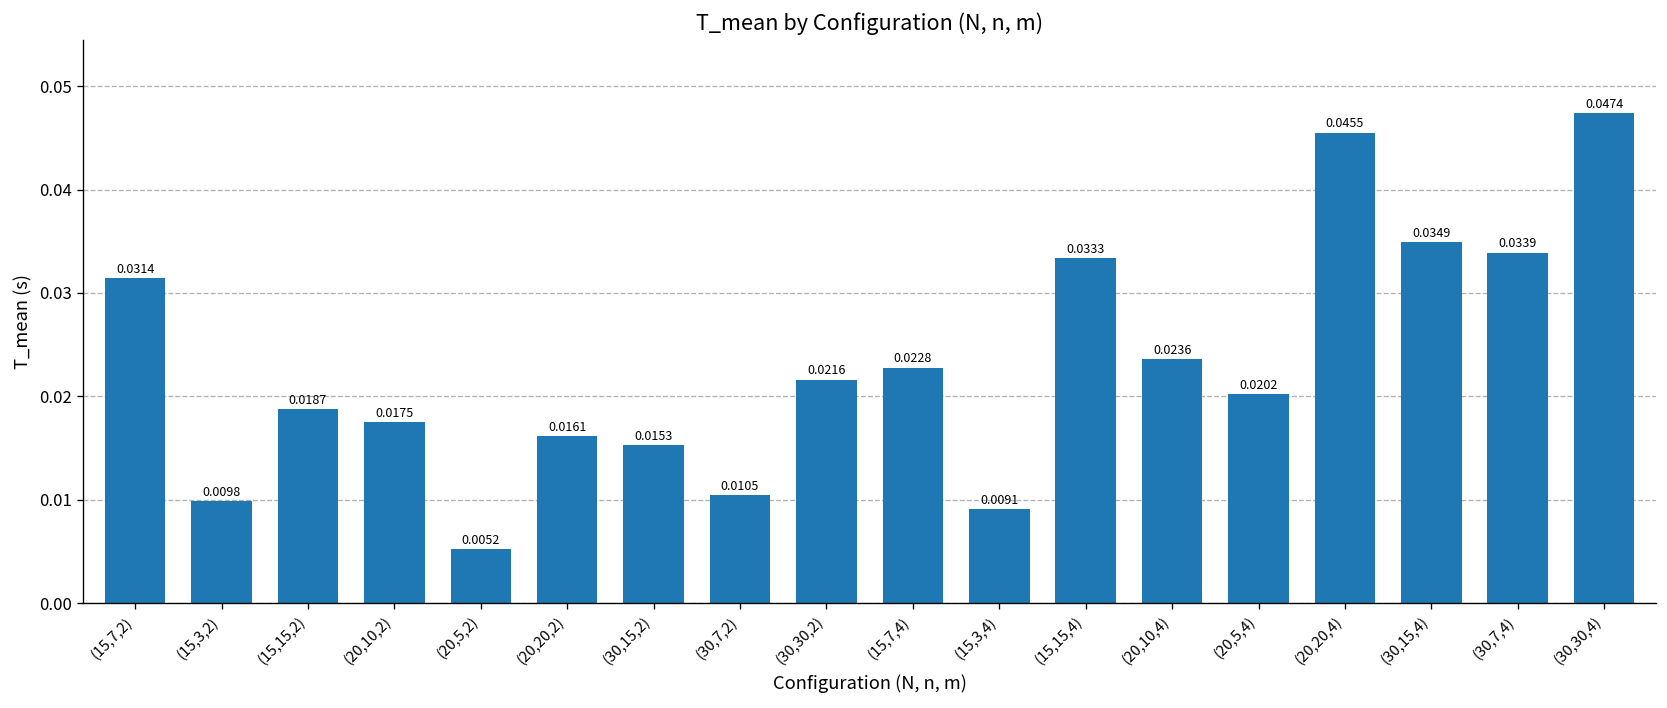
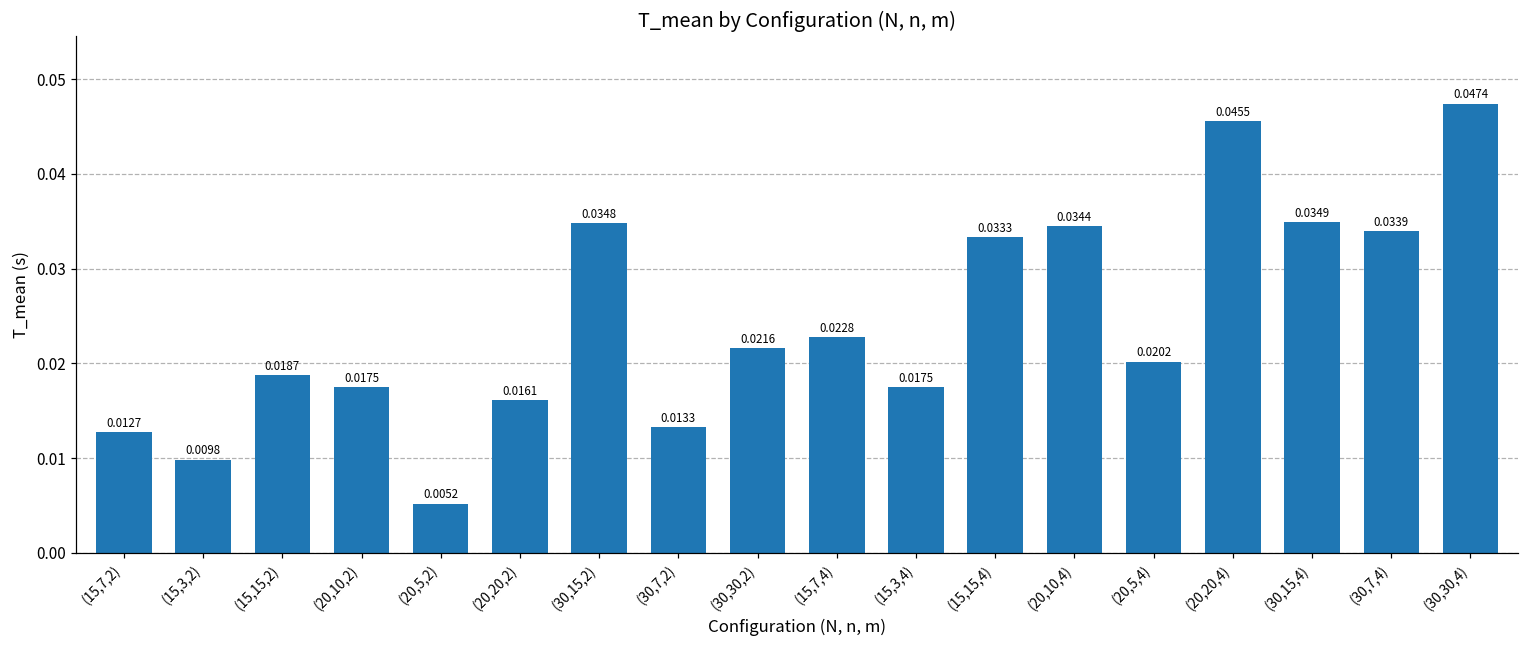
  {
-   "(15,7,2)": 0.0314,
+   "(15,7,2)": 0.0127,
    "(15,3,2)": 0.0098,
    "(15,15,2)": 0.0187,
    "(20,10,2)": 0.0175,
    "(20,5,2)": 0.0052,
    "(20,20,2)": 0.0161,
-   "(30,15,2)": 0.0153,
-   "(30,7,2)": 0.0105,
+   "(30,15,2)": 0.0348,
+   "(30,7,2)": 0.0133,
    "(30,30,2)": 0.0216,
    "(15,7,4)": 0.0228,
-   "(15,3,4)": 0.0091,
+   "(15,3,4)": 0.0175,
    "(15,15,4)": 0.0333,
-   "(20,10,4)": 0.0236,
+   "(20,10,4)": 0.0344,
    "(20,5,4)": 0.0202,
    "(20,20,4)": 0.0455,
    "(30,15,4)": 0.0349,
    "(30,7,4)": 0.0339,
    "(30,30,4)": 0.0474
  }
